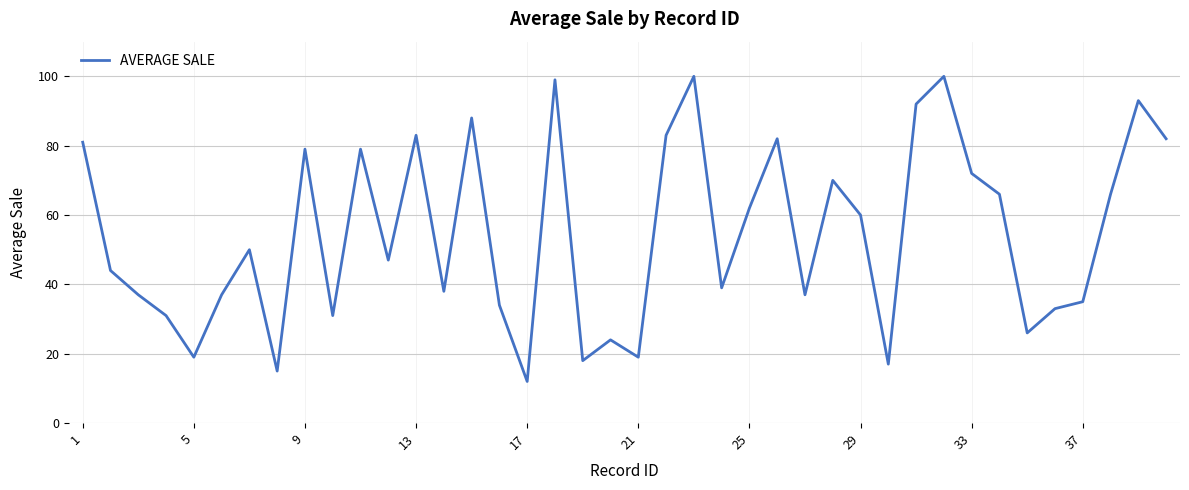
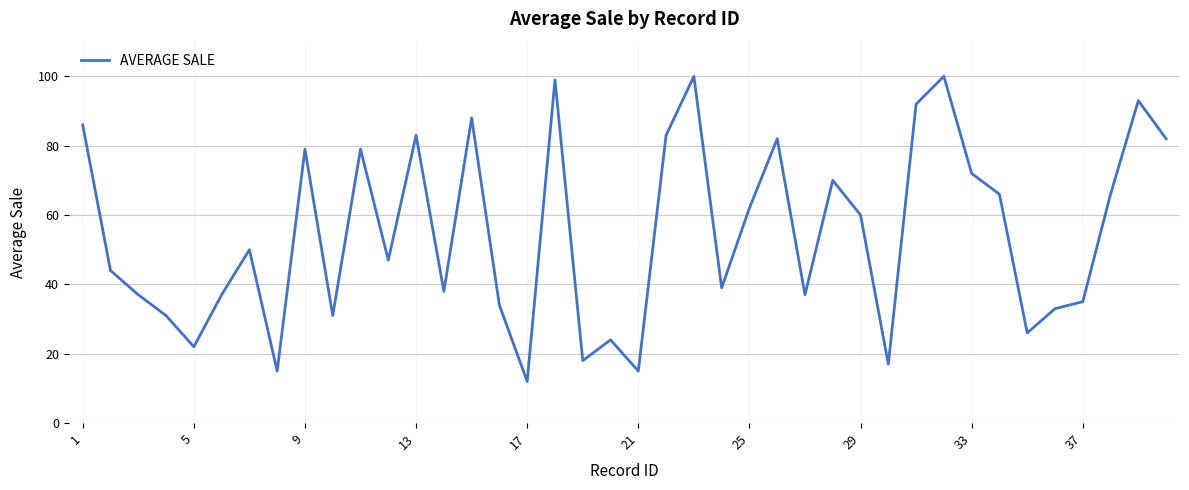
  {
-   "1": 81,
-   "5": 19,
+   "1": 86,
+   "5": 22,
    "9": 79,
    "13": 83,
    "17": 12,
-   "21": 19,
+   "21": 15,
    "25": 62,
    "29": 60,
    "33": 72,
    "37": 35
  }
